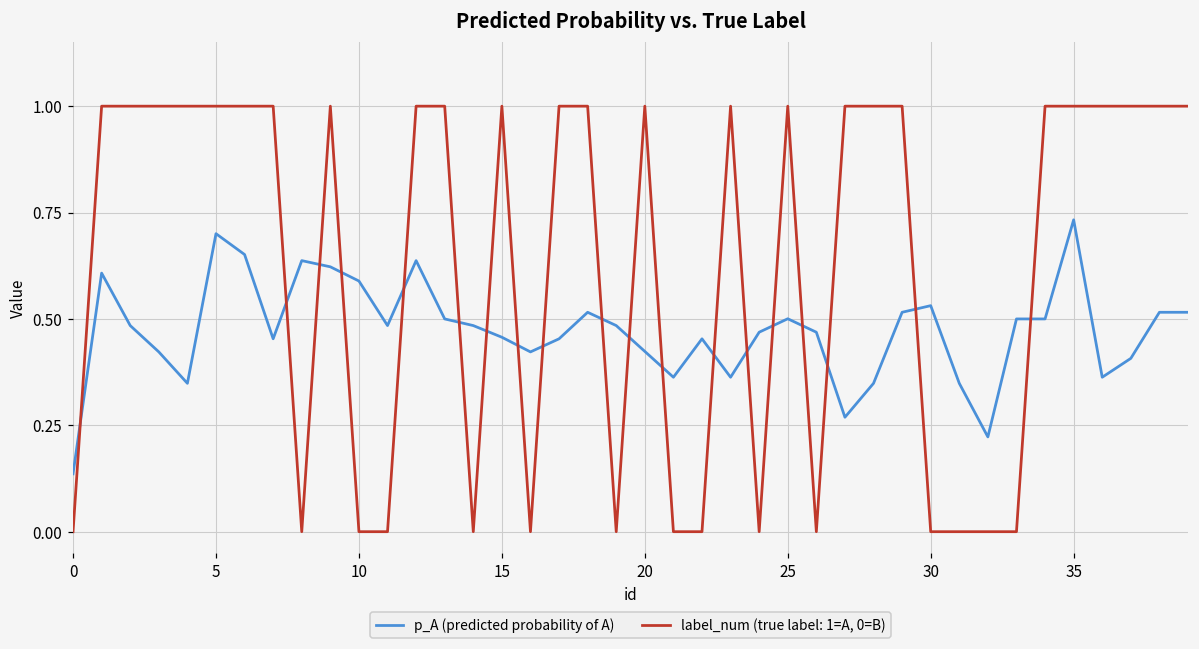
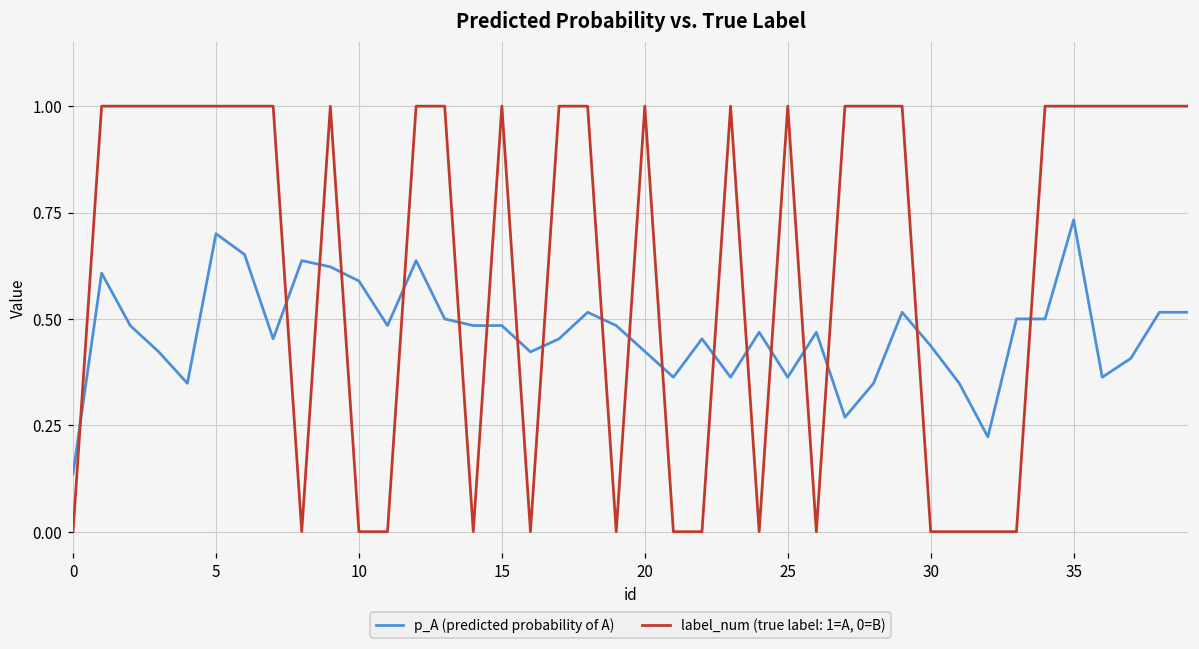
  {
    "p_A (predicted probability of A)": {
      "0": 0.14,
      "5": 0.70,
      "10": 0.59,
-     "15": 0.46,
+     "15": 0.48,
      "20": 0.42,
-     "25": 0.50,
-     "30": 0.53,
+     "25": 0.36,
+     "30": 0.44,
      "35": 0.73
    },
    "label_num (true label: 1=A, 0=B)": {
      "0": 0.00,
      "5": 1.00,
      "10": 0.00,
      "15": 1.00,
      "20": 1.00,
      "25": 1.00,
      "30": 0.00,
      "35": 1.00
    }
  }
